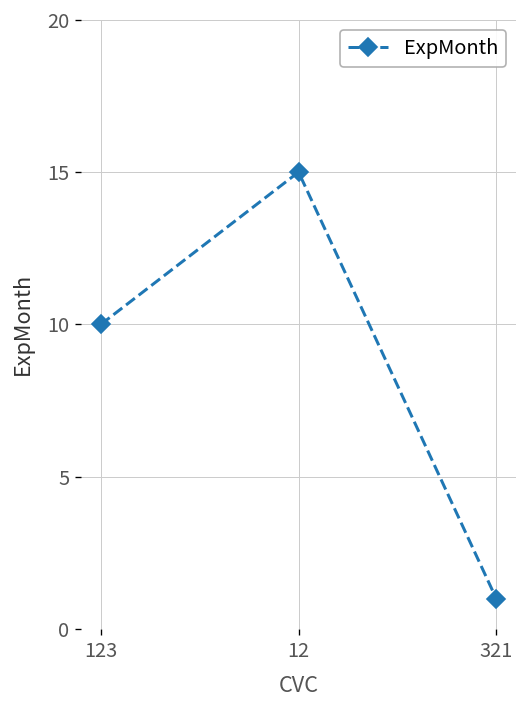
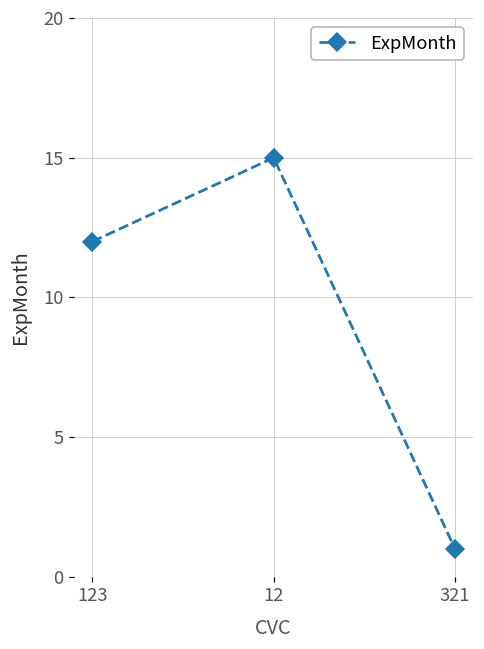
  {
-   "123": 10,
+   "123": 12,
    "12": 15,
    "321": 1
  }
